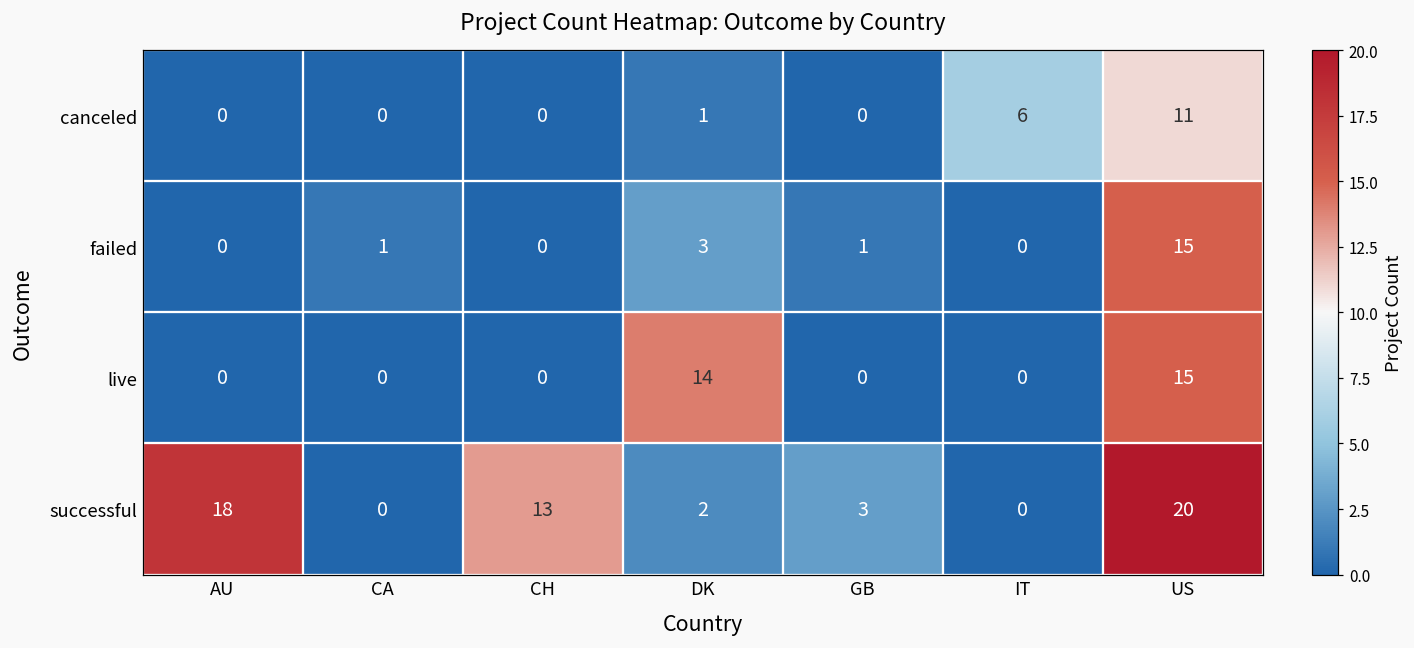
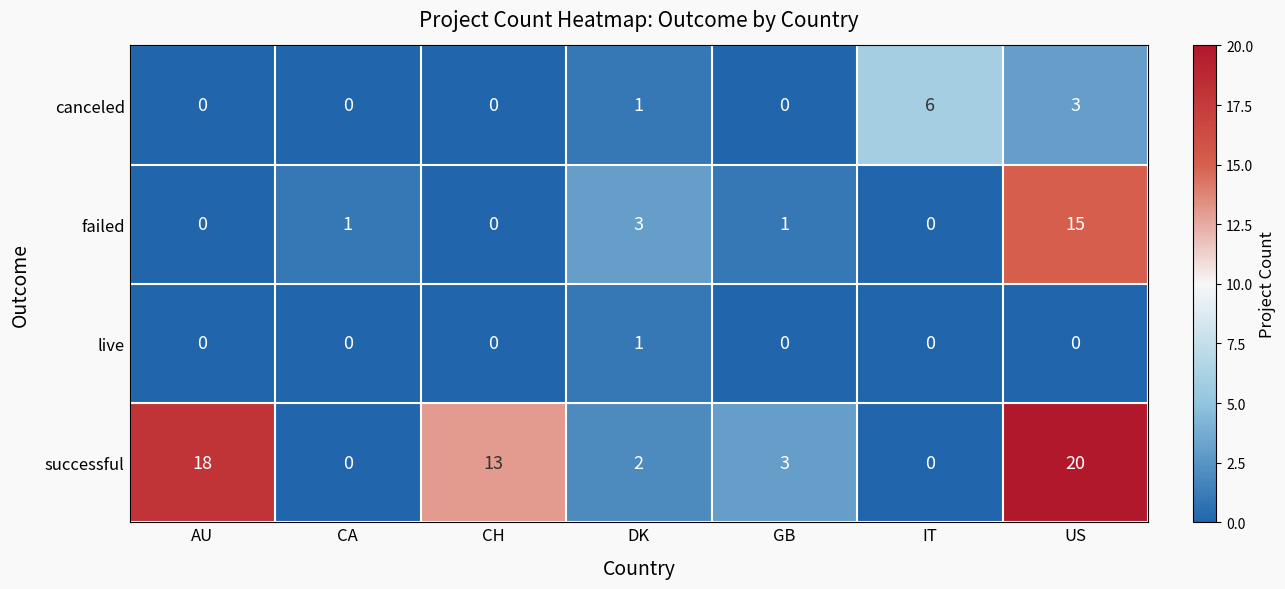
  {
    "canceled": {
      "AU": 0,
      "CA": 0,
      "CH": 0,
      "DK": 1,
      "GB": 0,
      "IT": 6,
-     "US": 11
+     "US": 3
    },
    "failed": {
      "AU": 0,
      "CA": 1,
      "CH": 0,
      "DK": 3,
      "GB": 1,
      "IT": 0,
      "US": 15
    },
    "live": {
      "AU": 0,
      "CA": 0,
      "CH": 0,
-     "DK": 14,
+     "DK": 1,
      "GB": 0,
      "IT": 0,
-     "US": 15
+     "US": 0
    },
    "successful": {
      "AU": 18,
      "CA": 0,
      "CH": 13,
      "DK": 2,
      "GB": 3,
      "IT": 0,
      "US": 20
    }
  }
